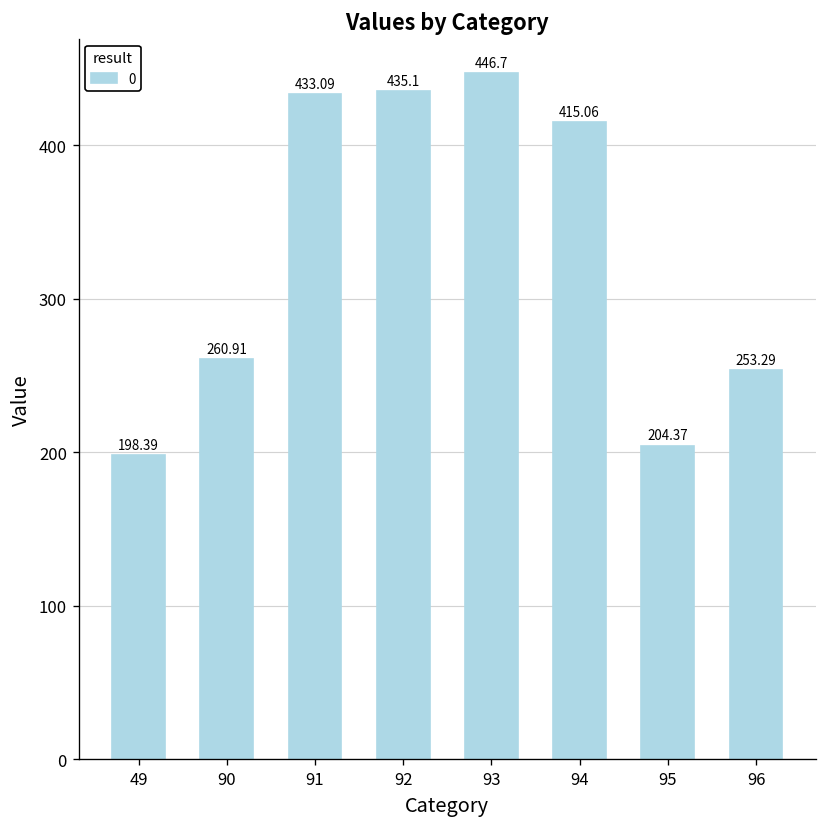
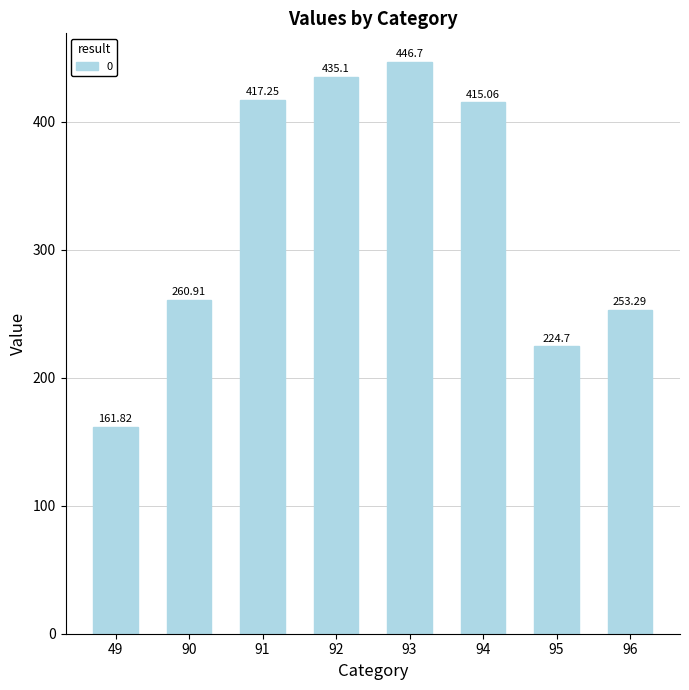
  {
-   "49": 198.39,
+   "49": 161.82,
    "90": 260.91,
-   "91": 433.09,
+   "91": 417.25,
    "92": 435.1,
    "93": 446.7,
    "94": 415.06,
-   "95": 204.37,
+   "95": 224.7,
    "96": 253.29
  }
